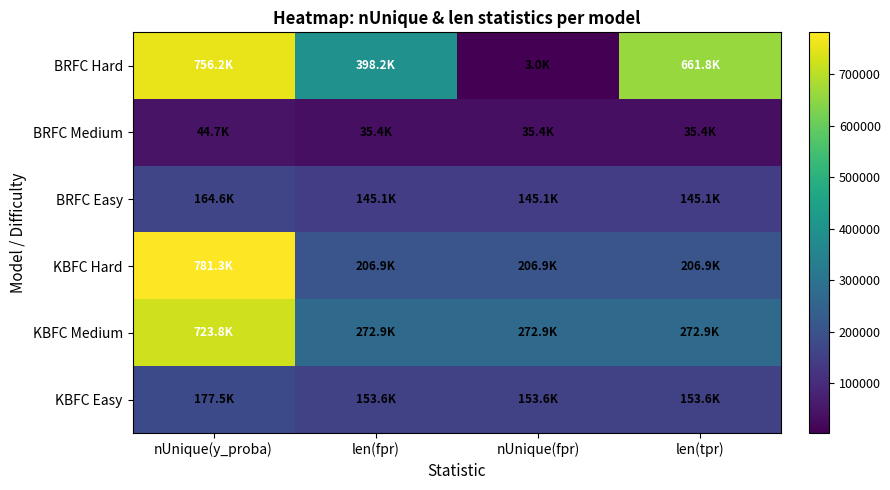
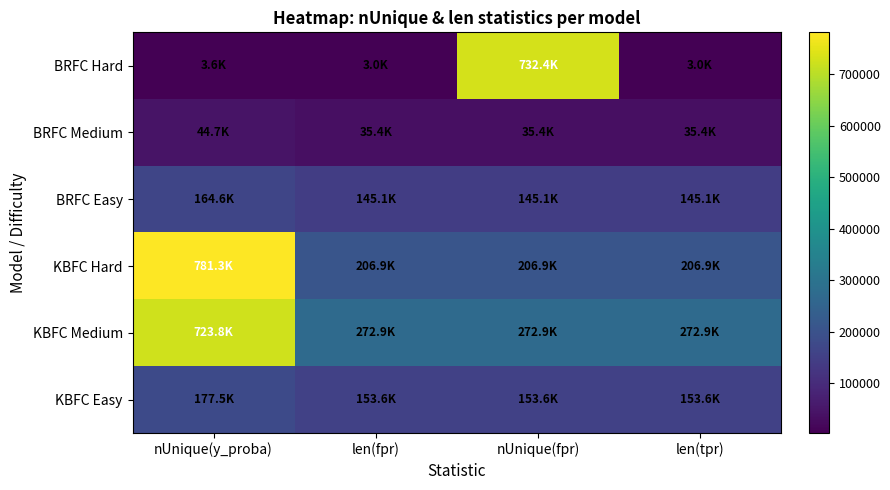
  {
    "BRFC Hard": {
-     "nUnique(y_proba)": "756.2K",
-     "len(fpr)": "398.2K",
-     "nUnique(fpr)": "3.0K",
-     "len(tpr)": "661.8K"
+     "nUnique(y_proba)": "3.6K",
+     "len(fpr)": "3.0K",
+     "nUnique(fpr)": "732.4K",
+     "len(tpr)": "3.0K"
    },
    "BRFC Medium": {
      "nUnique(y_proba)": "44.7K",
      "len(fpr)": "35.4K",
      "nUnique(fpr)": "35.4K",
      "len(tpr)": "35.4K"
    },
    "BRFC Easy": {
      "nUnique(y_proba)": "164.6K",
      "len(fpr)": "145.1K",
      "nUnique(fpr)": "145.1K",
      "len(tpr)": "145.1K"
    },
    "KBFC Hard": {
      "nUnique(y_proba)": "781.3K",
      "len(fpr)": "206.9K",
      "nUnique(fpr)": "206.9K",
      "len(tpr)": "206.9K"
    },
    "KBFC Medium": {
      "nUnique(y_proba)": "723.8K",
      "len(fpr)": "272.9K",
      "nUnique(fpr)": "272.9K",
      "len(tpr)": "272.9K"
    },
    "KBFC Easy": {
      "nUnique(y_proba)": "177.5K",
      "len(fpr)": "153.6K",
      "nUnique(fpr)": "153.6K",
      "len(tpr)": "153.6K"
    }
  }
